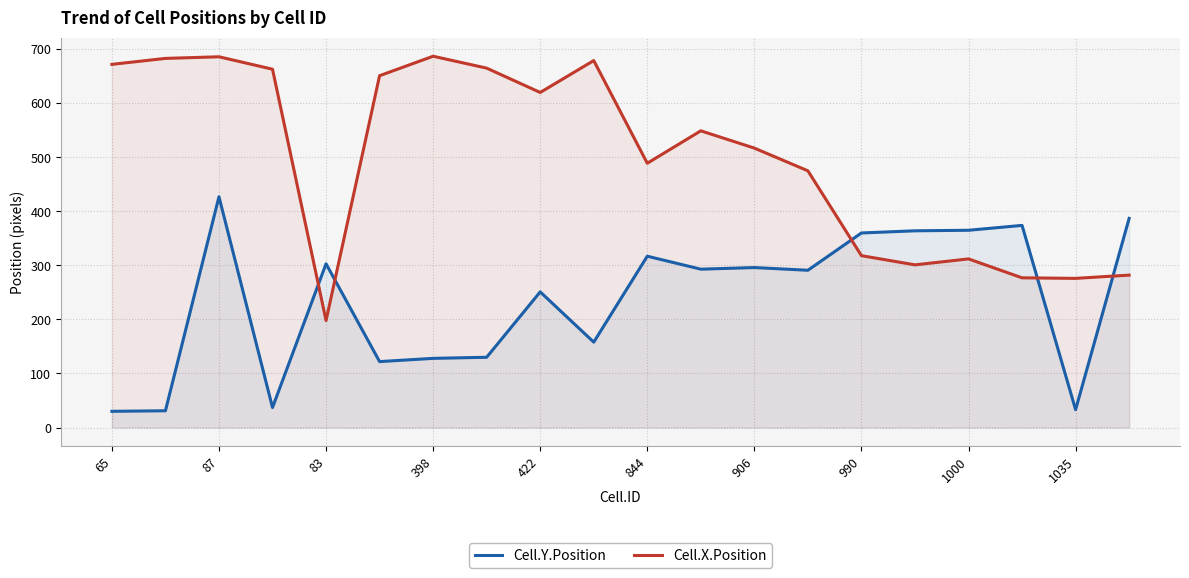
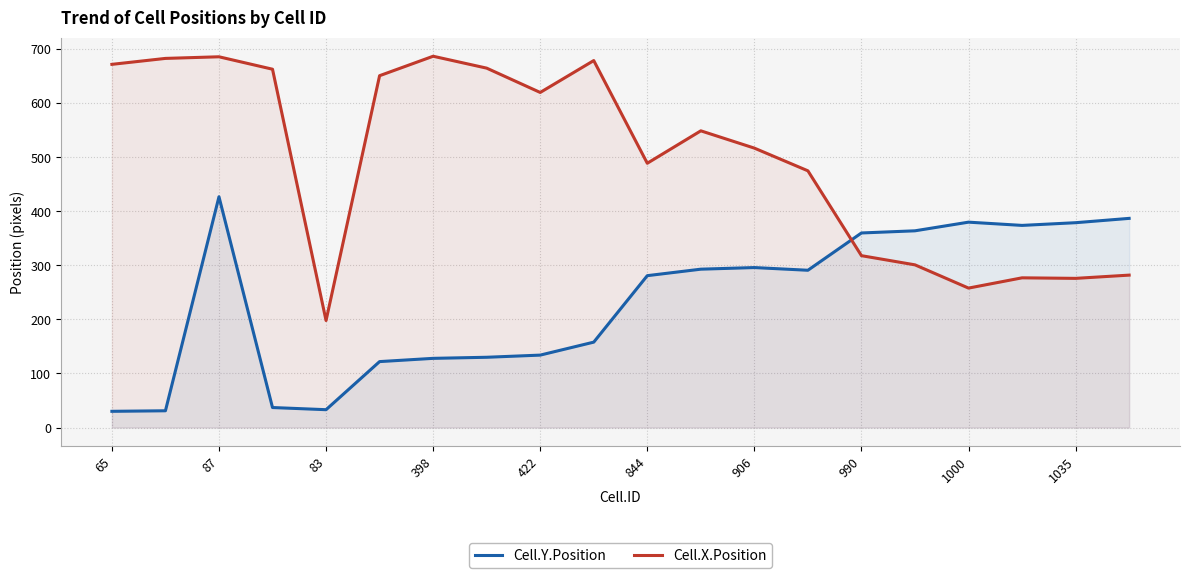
  {
    "Cell.Y.Position": {
      "65": 30,
      "87": 430,
-     "83": 300,
+     "83": 30,
      "398": 130,
-     "422": 250,
-     "844": 320,
+     "422": 130,
+     "844": 280,
      "906": 300,
      "990": 360,
-     "1000": 370,
-     "1035": 30
+     "1000": 380,
+     "1035": 380
    },
    "Cell.X.Position": {
      "65": 670,
      "87": 690,
      "83": 200,
      "398": 690,
      "422": 620,
      "844": 490,
      "906": 520,
      "990": 320,
-     "1000": 310,
+     "1000": 260,
      "1035": 280
    }
  }
